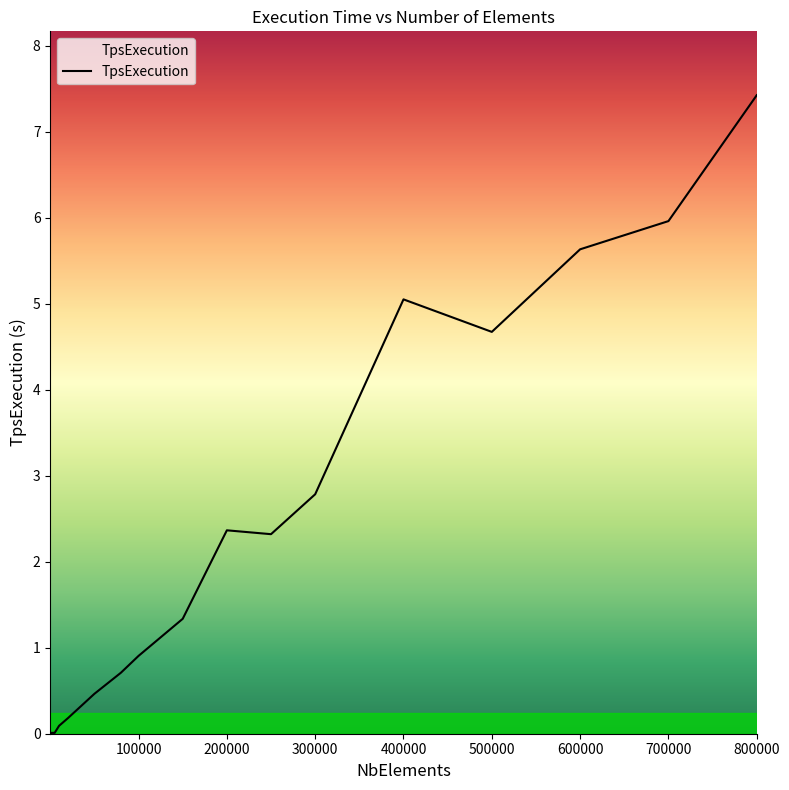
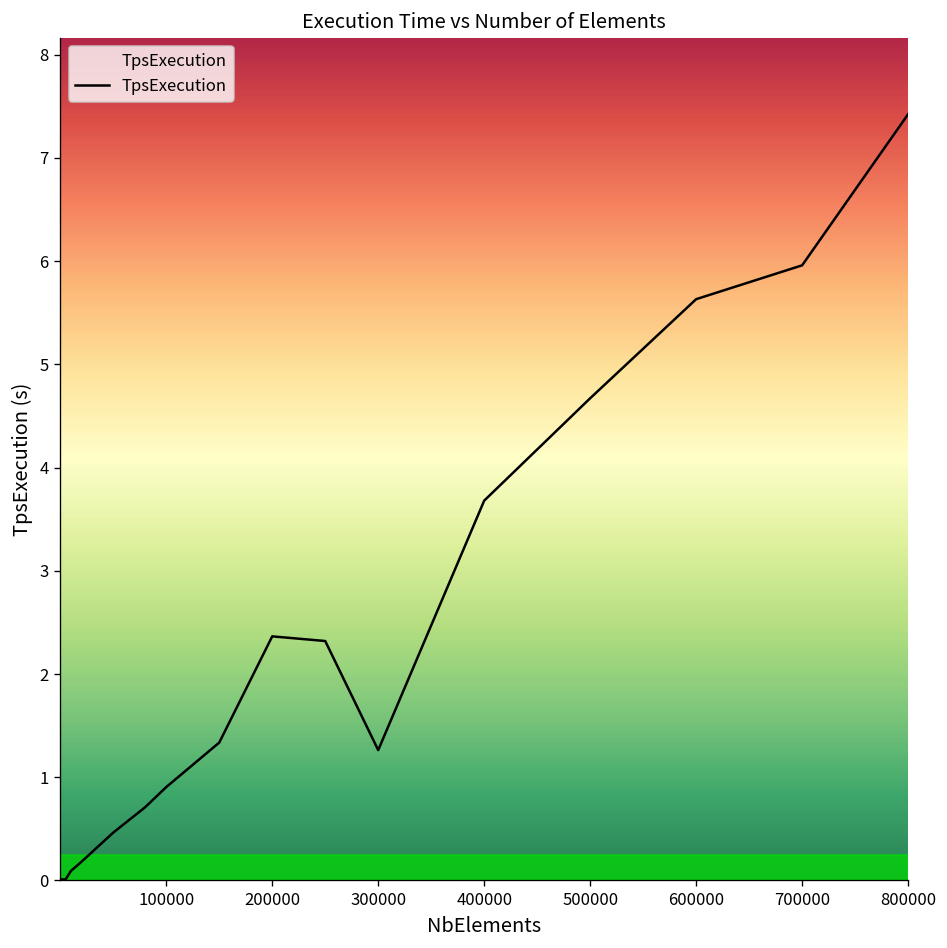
  {
    "100000": 0.9,
    "200000": 2.4,
-   "300000": 2.8,
-   "400000": 5.1,
+   "300000": 1.3,
+   "400000": 3.7,
    "500000": 4.7,
    "600000": 5.6,
    "700000": 6.0,
    "800000": 7.4
  }
